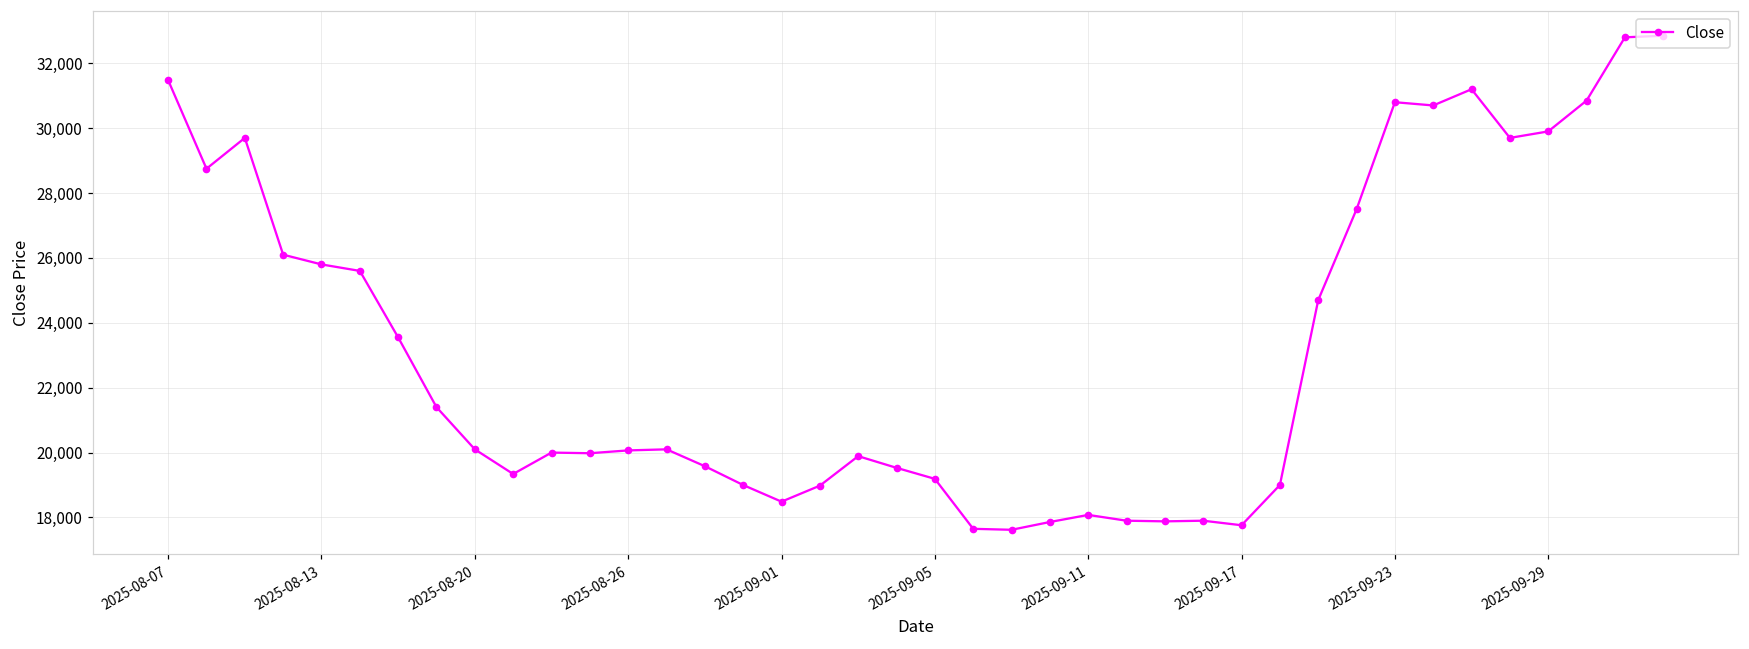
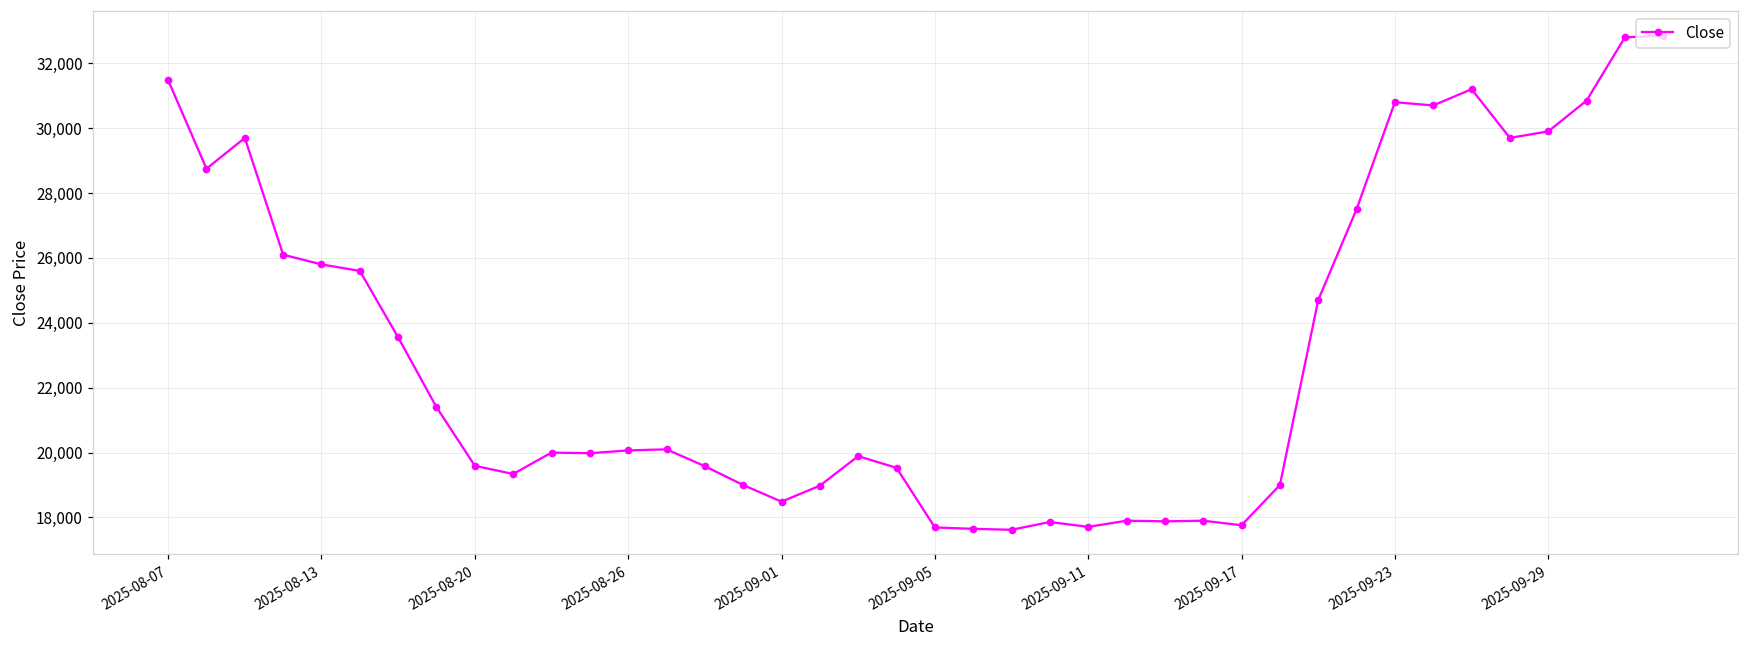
  {
    "2025-08-07": "31,500",
    "2025-08-13": "25,800",
-   "2025-08-20": "20,100",
+   "2025-08-20": "19,600",
    "2025-08-26": "20,100",
    "2025-09-01": "18,500",
-   "2025-09-05": "19,200",
-   "2025-09-11": "18,100",
+   "2025-09-05": "17,700",
+   "2025-09-11": "17,700",
    "2025-09-17": "17,800",
    "2025-09-23": "30,800",
    "2025-09-29": "29,900"
  }
